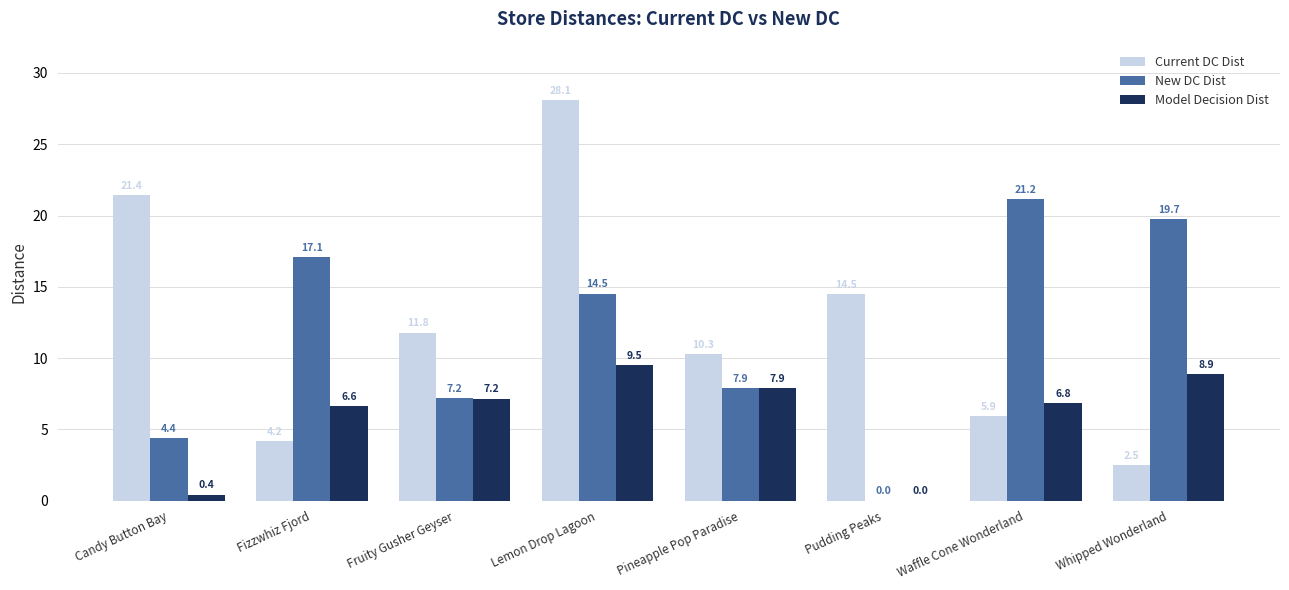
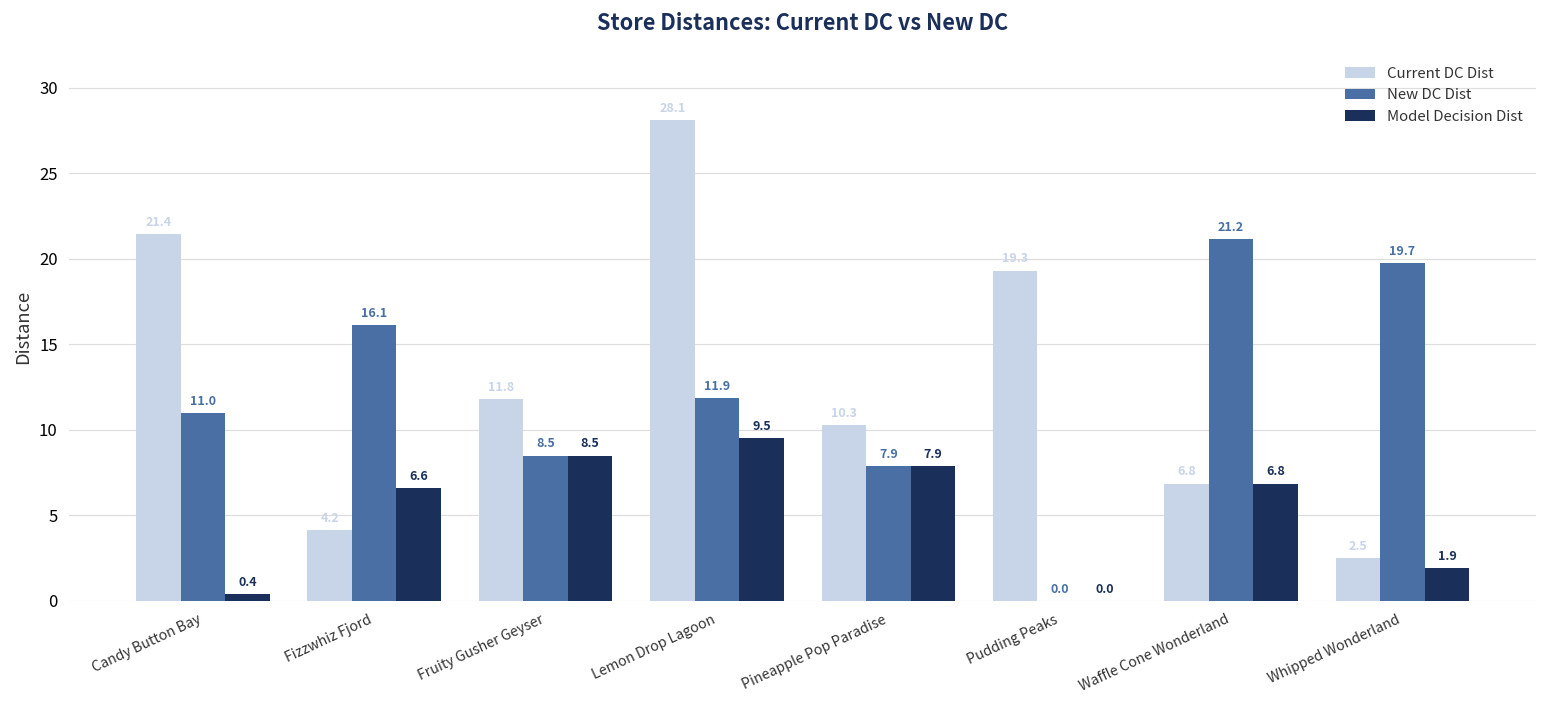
  {
    "Current DC Dist": {
      "Candy Button Bay": 21.4,
      "Fizzwhiz Fjord": 4.2,
      "Fruity Gusher Geyser": 11.8,
      "Lemon Drop Lagoon": 28.1,
      "Pineapple Pop Paradise": 10.3,
-     "Pudding Peaks": 14.5,
-     "Waffle Cone Wonderland": 5.9,
+     "Pudding Peaks": 19.3,
+     "Waffle Cone Wonderland": 6.8,
      "Whipped Wonderland": 2.5
    },
    "New DC Dist": {
-     "Candy Button Bay": 4.4,
-     "Fizzwhiz Fjord": 17.1,
-     "Fruity Gusher Geyser": 7.2,
-     "Lemon Drop Lagoon": 14.5,
+     "Candy Button Bay": 11.0,
+     "Fizzwhiz Fjord": 16.1,
+     "Fruity Gusher Geyser": 8.5,
+     "Lemon Drop Lagoon": 11.9,
      "Pineapple Pop Paradise": 7.9,
      "Pudding Peaks": 0.0,
      "Waffle Cone Wonderland": 21.2,
      "Whipped Wonderland": 19.7
    },
    "Model Decision Dist": {
      "Candy Button Bay": 0.4,
      "Fizzwhiz Fjord": 6.6,
-     "Fruity Gusher Geyser": 7.2,
+     "Fruity Gusher Geyser": 8.5,
      "Lemon Drop Lagoon": 9.5,
      "Pineapple Pop Paradise": 7.9,
      "Pudding Peaks": 0.0,
      "Waffle Cone Wonderland": 6.8,
-     "Whipped Wonderland": 8.9
+     "Whipped Wonderland": 1.9
    }
  }
